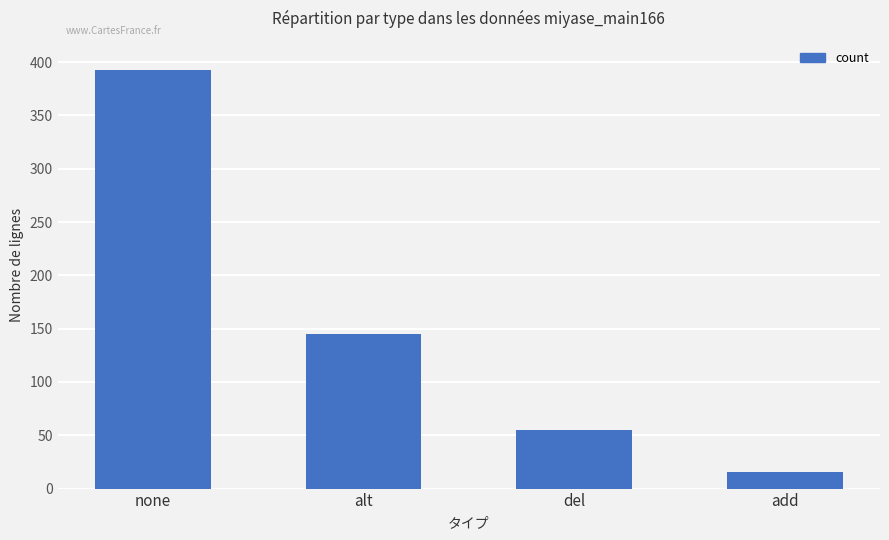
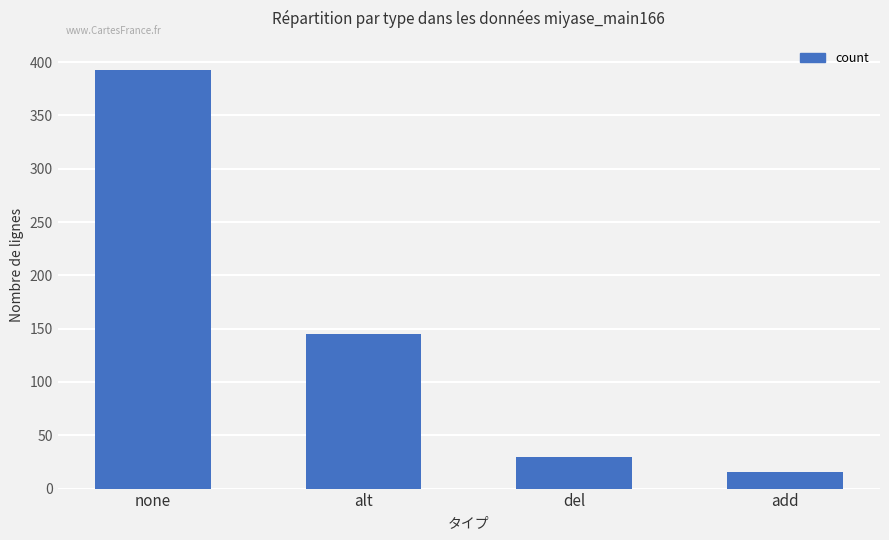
  {
    "none": 393,
    "alt": 145,
-   "del": 55,
+   "del": 30,
    "add": 16
  }
